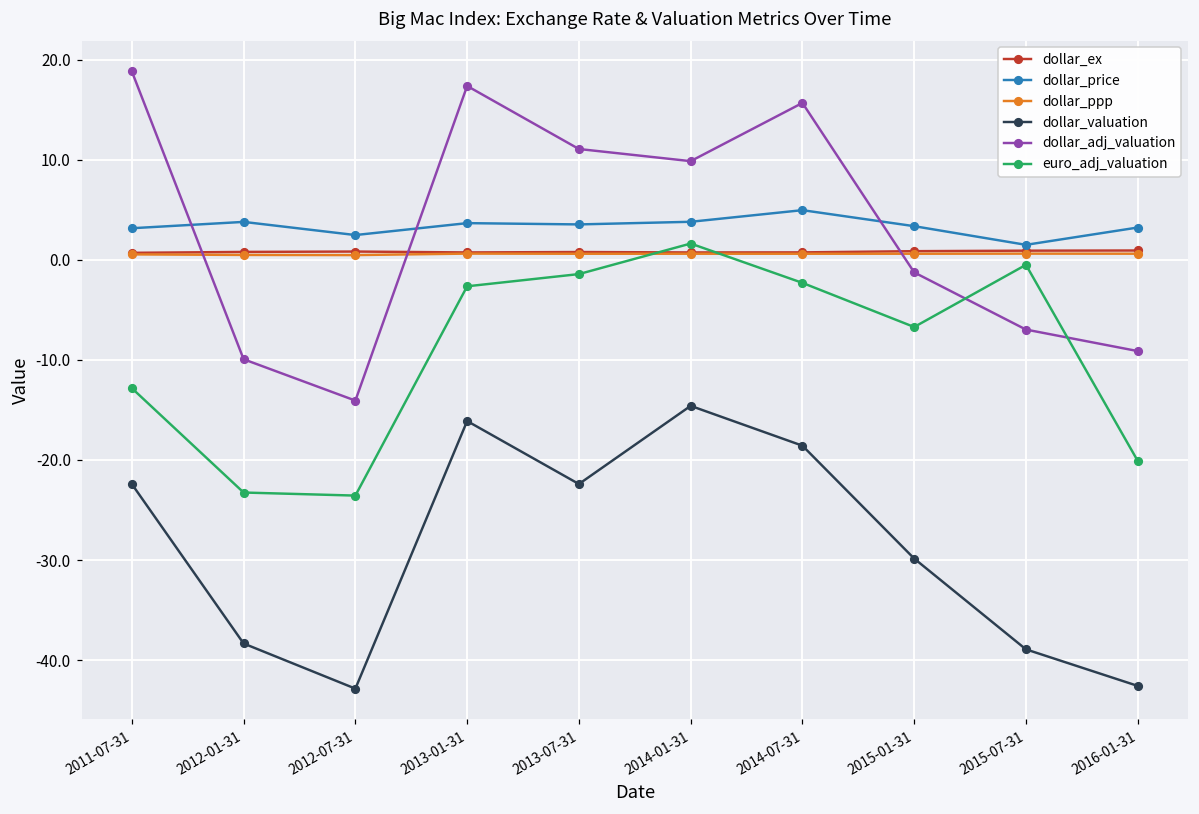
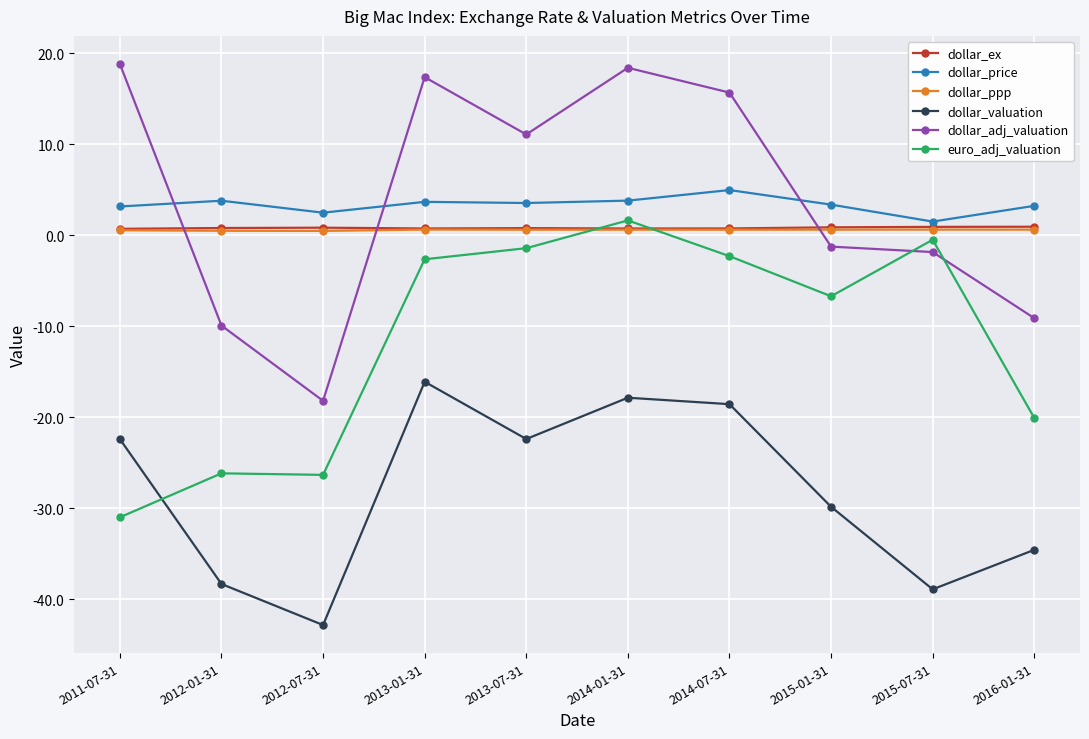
  {
    "dollar_ex": {
      "2012-01-31": 1,
      "2012-07-31": 1,
      "2015-07-31": 1,
      "2016-01-31": 1
    },
    "dollar_price": {
      "2011-07-31": 3,
      "2012-01-31": 4,
      "2012-07-31": 2,
      "2013-01-31": 4,
      "2013-07-31": 4,
      "2014-01-31": 4,
      "2014-07-31": 5,
      "2015-01-31": 3,
      "2015-07-31": 1,
      "2016-01-31": 3
    },
    "dollar_ppp": {
      "2012-01-31": 0,
      "2012-07-31": 0,
      "2015-07-31": 1,
      "2016-01-31": 1
    },
    "dollar_valuation": {
      "2011-07-31": -22,
      "2012-01-31": -38,
      "2012-07-31": -43,
      "2013-01-31": -16,
      "2013-07-31": -22,
-     "2014-01-31": -15,
+     "2014-01-31": -18,
      "2014-07-31": -19,
      "2015-01-31": -30,
      "2015-07-31": -39,
-     "2016-01-31": -43
+     "2016-01-31": -35
    },
    "dollar_adj_valuation": {
      "2011-07-31": 19,
      "2012-01-31": -10,
-     "2012-07-31": -14,
+     "2012-07-31": -18,
      "2013-01-31": 17,
      "2013-07-31": 11,
-     "2014-01-31": 10,
+     "2014-01-31": 18,
      "2014-07-31": 16,
      "2015-01-31": -1,
-     "2015-07-31": -7,
+     "2015-07-31": -2,
      "2016-01-31": -9
    },
    "euro_adj_valuation": {
-     "2011-07-31": -13,
-     "2012-01-31": -23,
-     "2012-07-31": -24,
+     "2011-07-31": -31,
+     "2012-01-31": -26,
+     "2012-07-31": -26,
      "2013-01-31": -3,
      "2013-07-31": -1,
      "2014-01-31": 2,
      "2014-07-31": -2,
      "2015-01-31": -7,
      "2015-07-31": -1,
      "2016-01-31": -20
    }
  }
